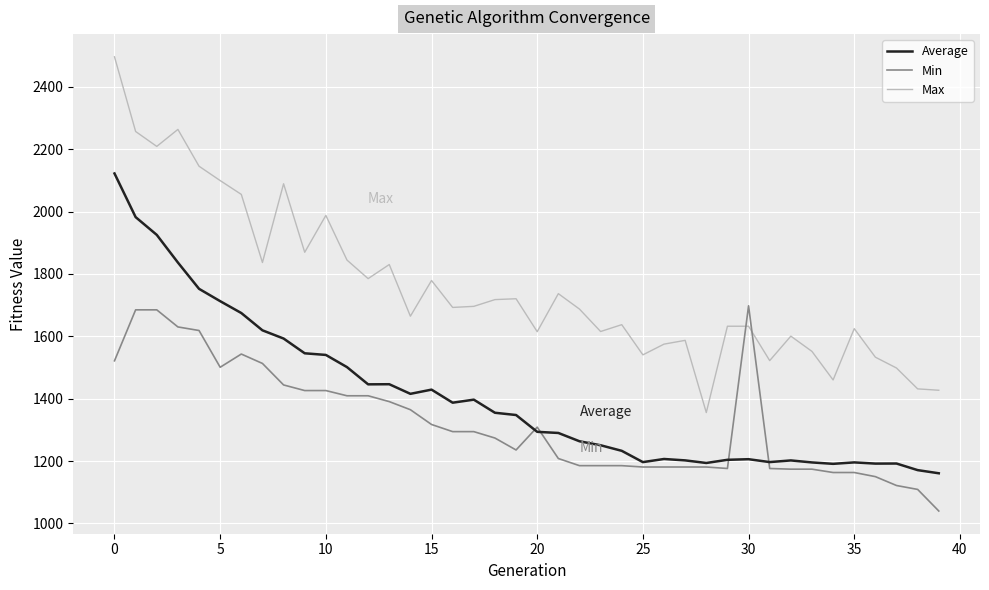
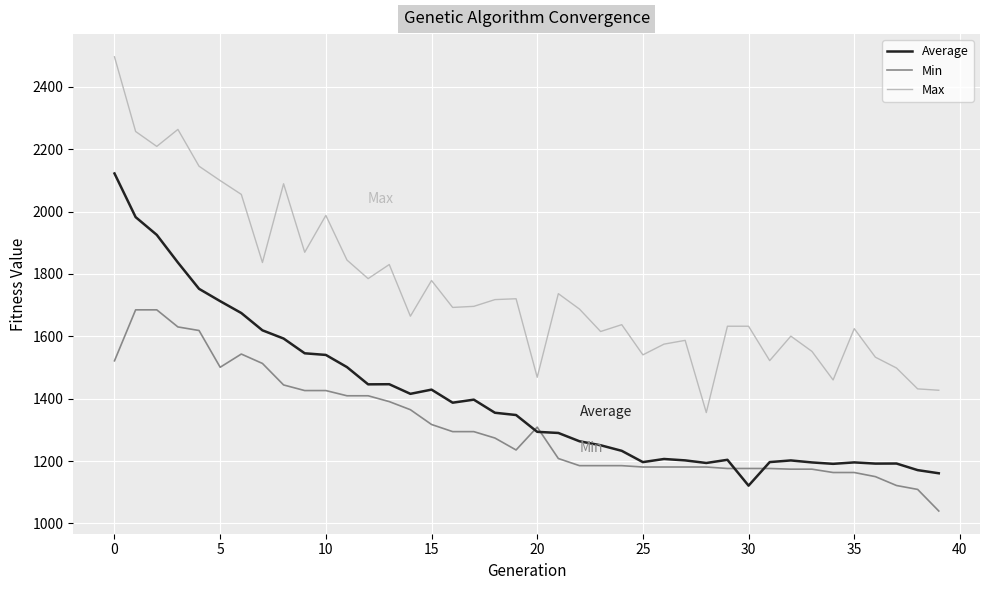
  {
    "Average": {
      "0": 2120,
      "5": 1710,
      "10": 1540,
      "15": 1430,
      "20": 1290,
      "25": 1200,
-     "30": 1210,
+     "30": 1120,
      "35": 1200
    },
    "Min": {
      "0": 1520,
      "5": 1500,
      "10": 1430,
      "15": 1320,
      "20": 1310,
      "25": 1180,
-     "30": 1700,
+     "30": 1180,
      "35": 1160
    },
    "Max": {
      "0": 2500,
      "5": 2100,
      "10": 1990,
      "15": 1780,
-     "20": 1610,
+     "20": 1470,
      "25": 1540,
      "30": 1630,
      "35": 1620
    }
  }
